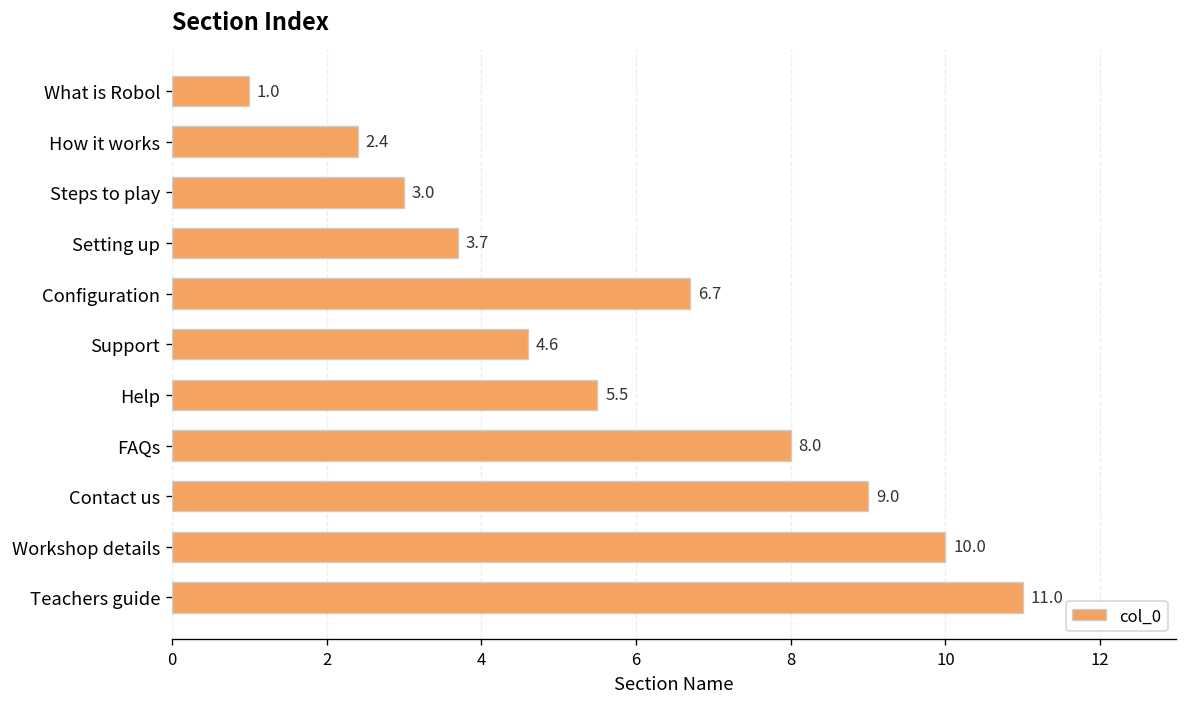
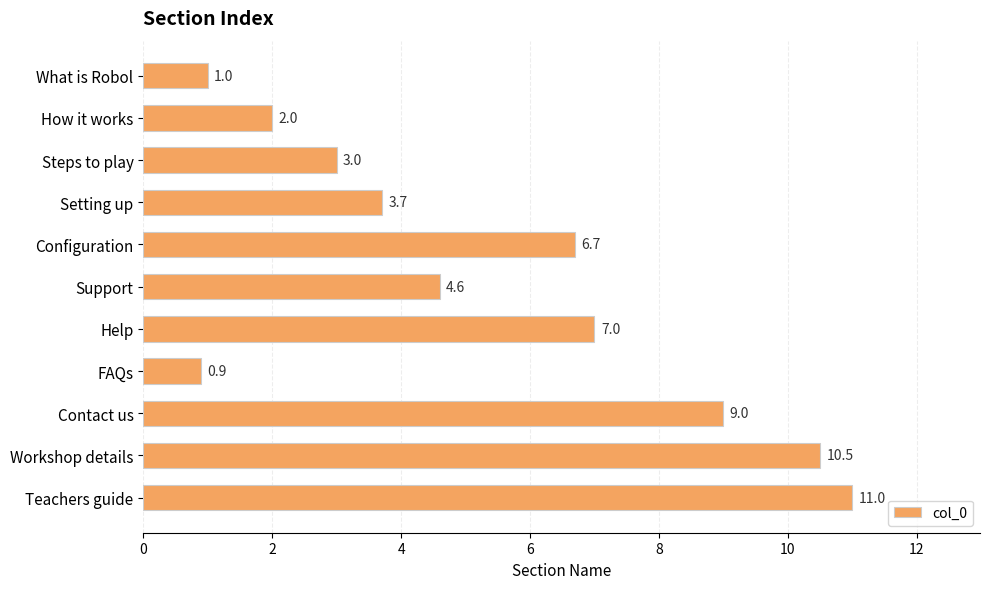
  {
    "What is Robol": 1.0,
-   "How it works": 2.4,
+   "How it works": 2.0,
    "Steps to play": 3.0,
    "Setting up": 3.7,
    "Configuration": 6.7,
    "Support": 4.6,
-   "Help": 5.5,
-   "FAQs": 8.0,
+   "Help": 7.0,
+   "FAQs": 0.9,
    "Contact us": 9.0,
-   "Workshop details": 10.0,
+   "Workshop details": 10.5,
    "Teachers guide": 11.0
  }
